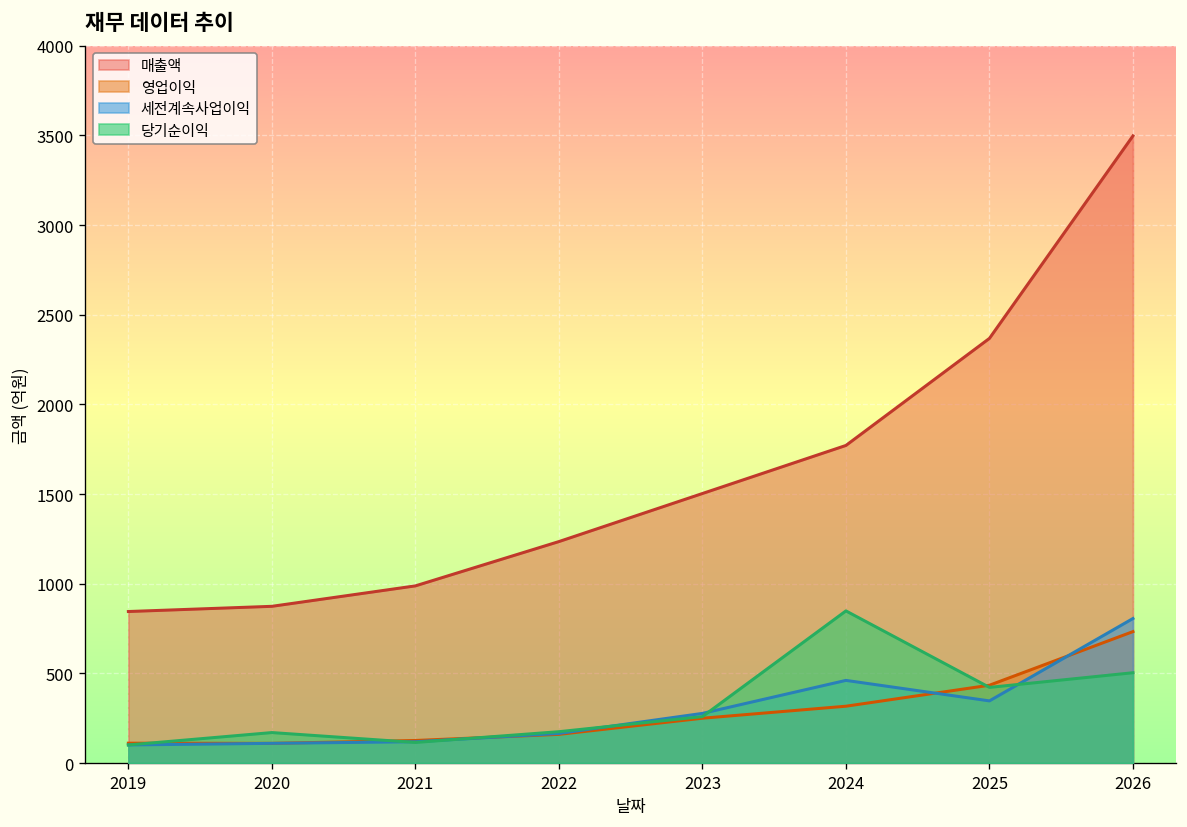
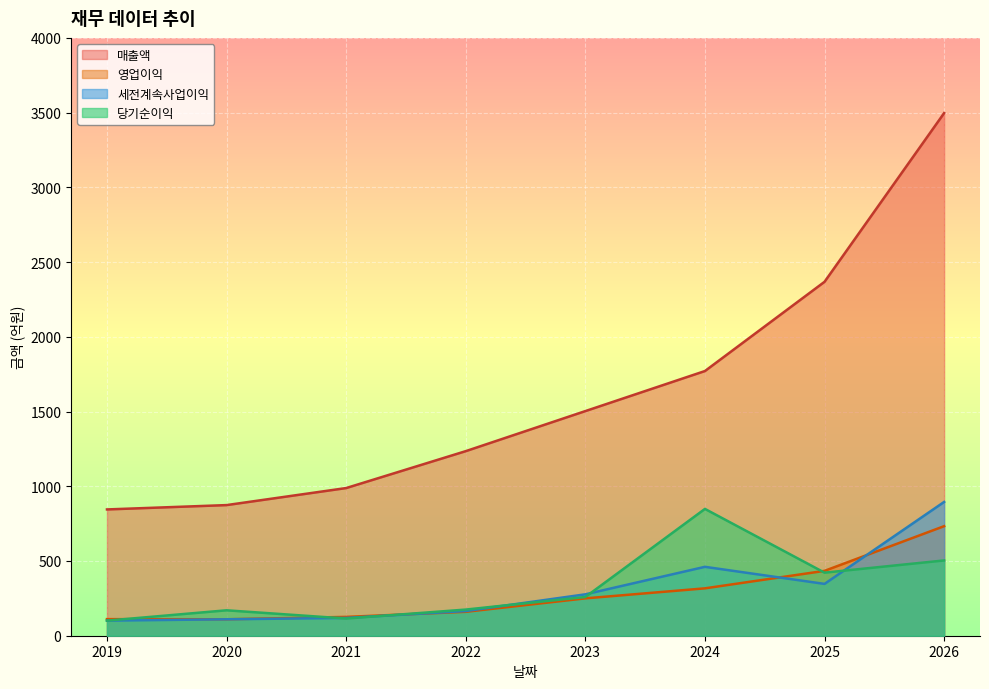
  {
    "세전계속사업이익": {
      "2023": 280,
      "2024": 460,
      "2025": 350,
-     "2026": 810
+     "2026": 900
    },
    "당기순이익": {
      "2020": 170,
      "2024": 850,
      "2026": 500
    }
  }
